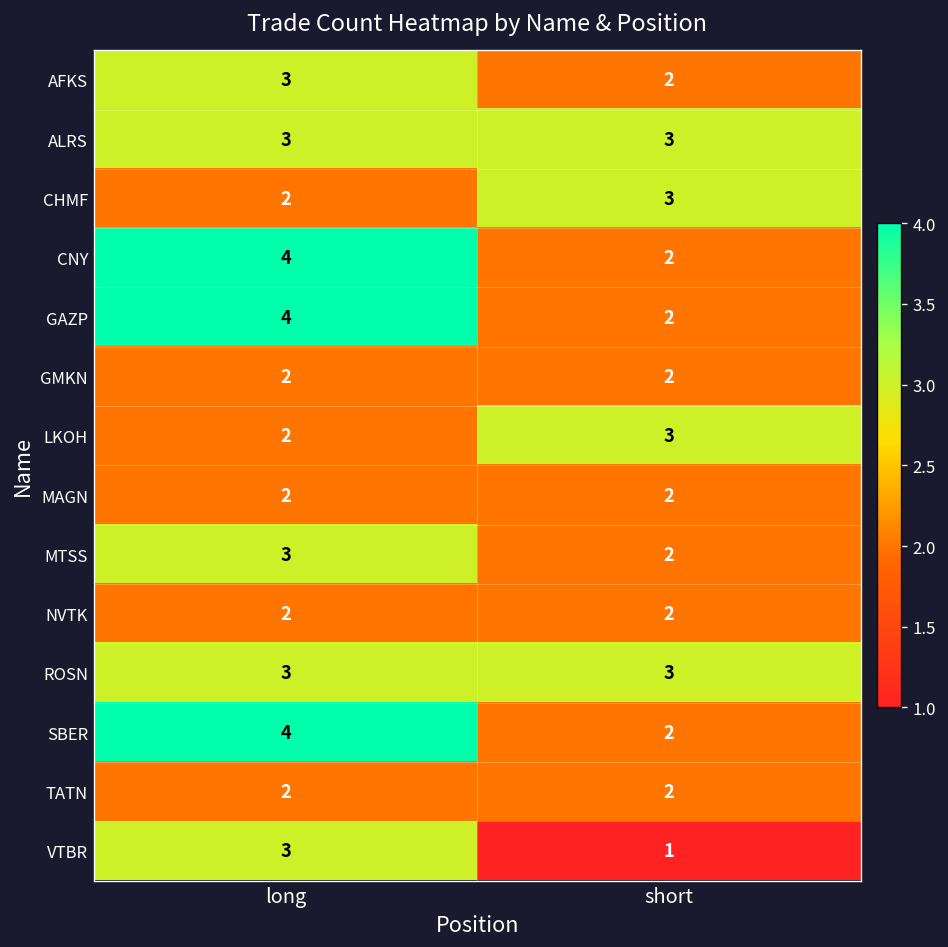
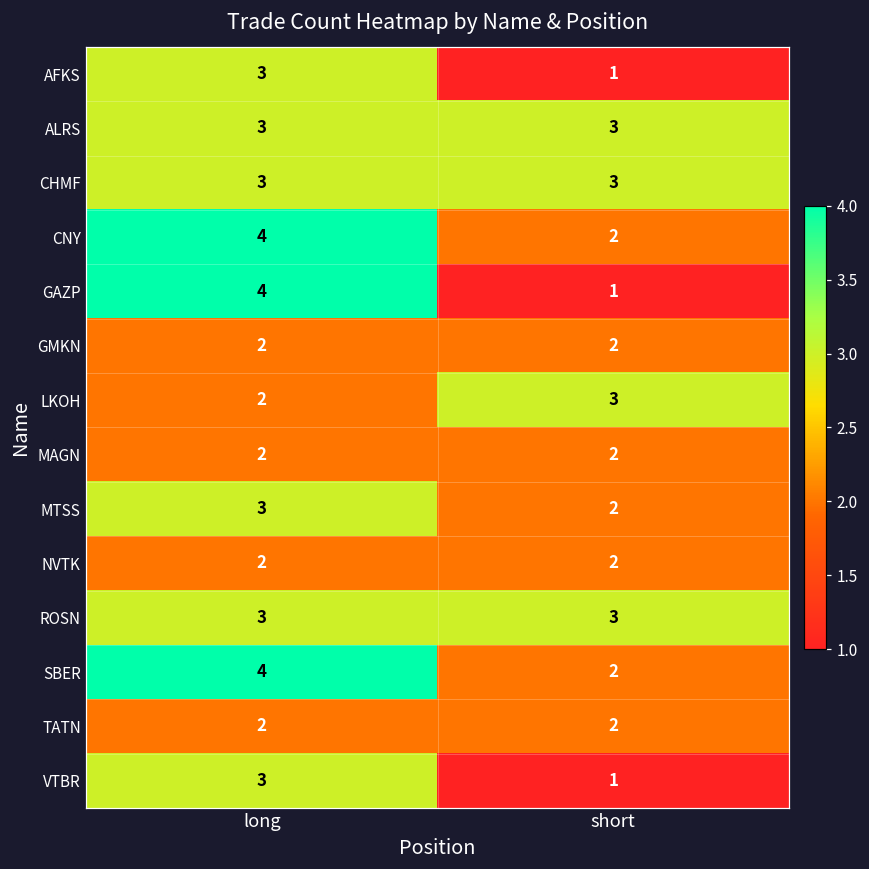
  {
    "AFKS": {
      "long": 3,
-     "short": 2
+     "short": 1
    },
    "ALRS": {
      "long": 3,
      "short": 3
    },
    "CHMF": {
-     "long": 2,
+     "long": 3,
      "short": 3
    },
    "CNY": {
      "long": 4,
      "short": 2
    },
    "GAZP": {
      "long": 4,
-     "short": 2
+     "short": 1
    },
    "GMKN": {
      "long": 2,
      "short": 2
    },
    "LKOH": {
      "long": 2,
      "short": 3
    },
    "MAGN": {
      "long": 2,
      "short": 2
    },
    "MTSS": {
      "long": 3,
      "short": 2
    },
    "NVTK": {
      "long": 2,
      "short": 2
    },
    "ROSN": {
      "long": 3,
      "short": 3
    },
    "SBER": {
      "long": 4,
      "short": 2
    },
    "TATN": {
      "long": 2,
      "short": 2
    },
    "VTBR": {
      "long": 3,
      "short": 1
    }
  }
